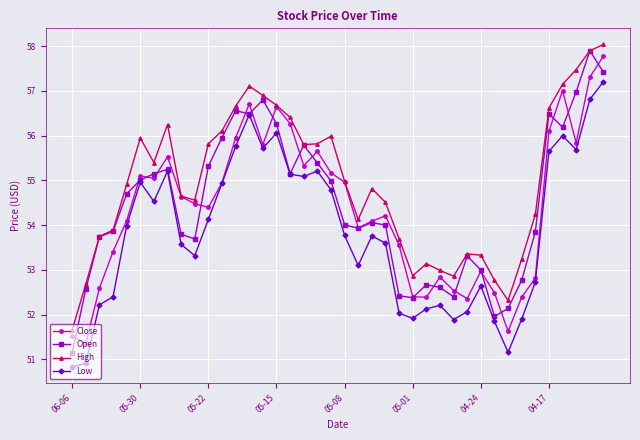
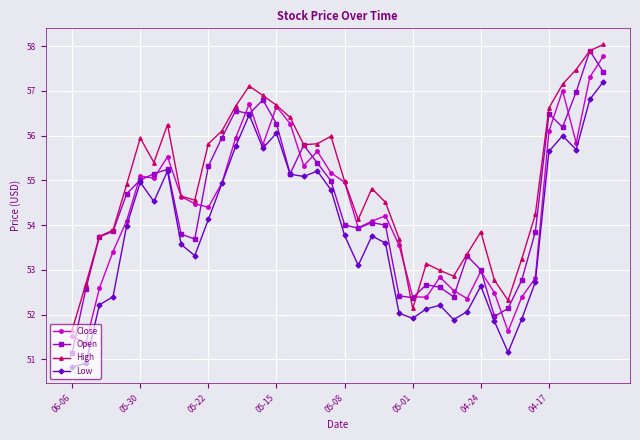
  {
    "High": {
      "05-30": 56.0,
      "05-22": 55.8,
-     "05-01": 52.9,
-     "04-24": 53.3,
+     "05-01": 52.1,
+     "04-24": 53.9,
      "04-17": 56.6
    }
  }
